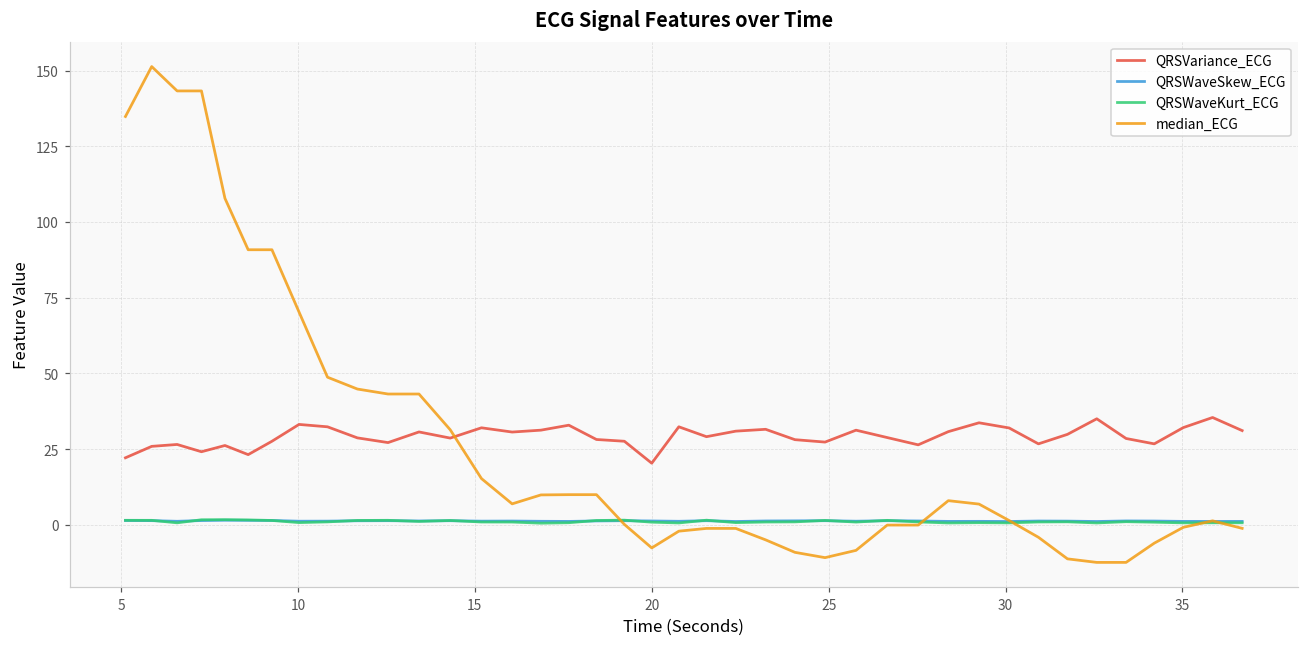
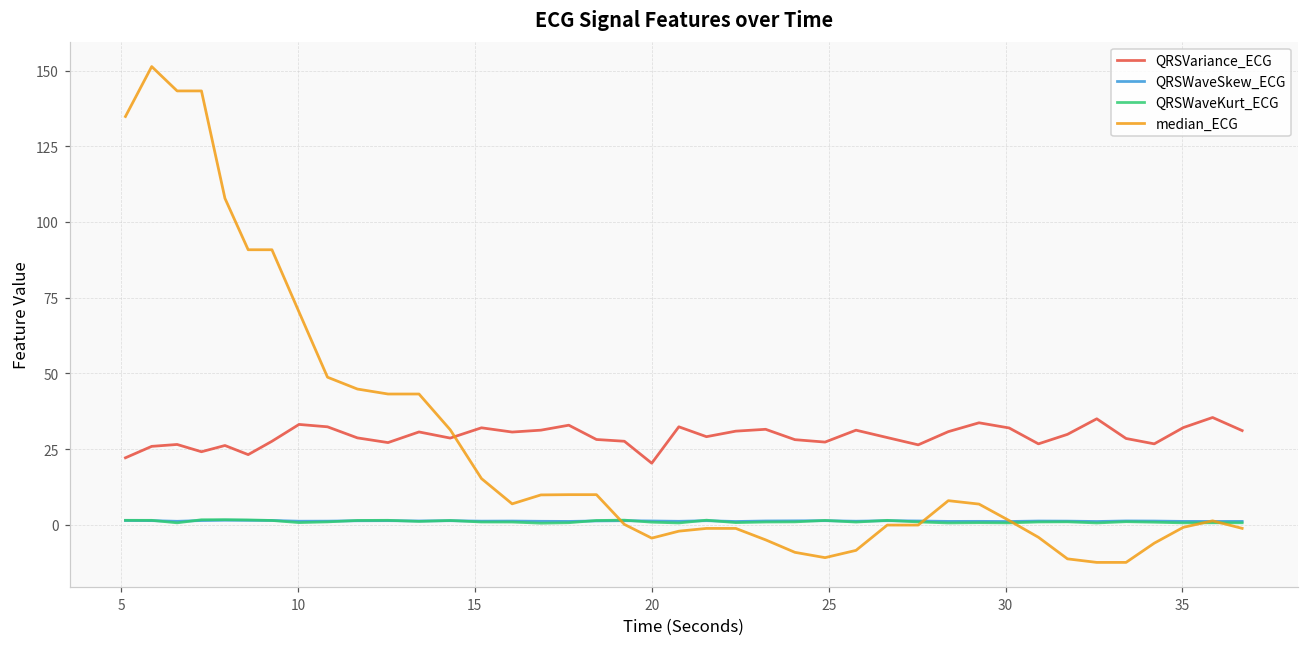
  {
    "QRSVariance_ECG": {
      "20": 20
    },
    "median_ECG": {
-     "20": -8
+     "20": -4
    }
  }
